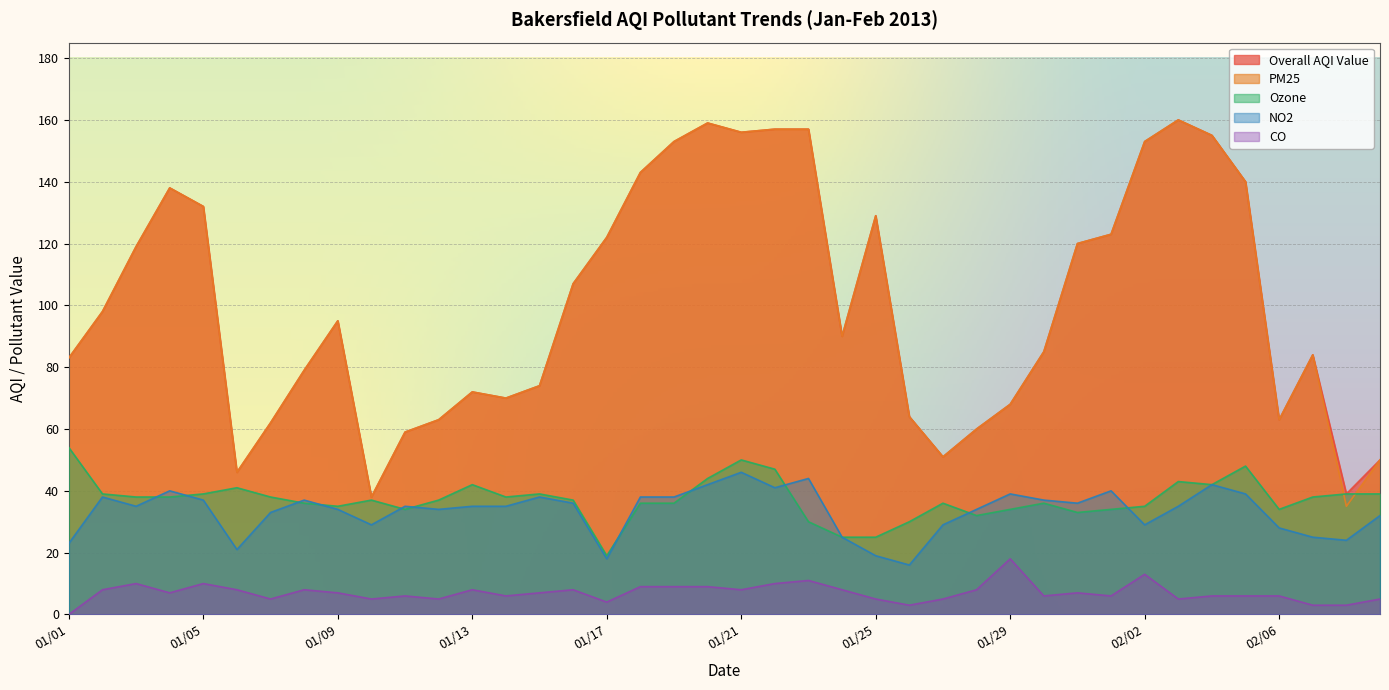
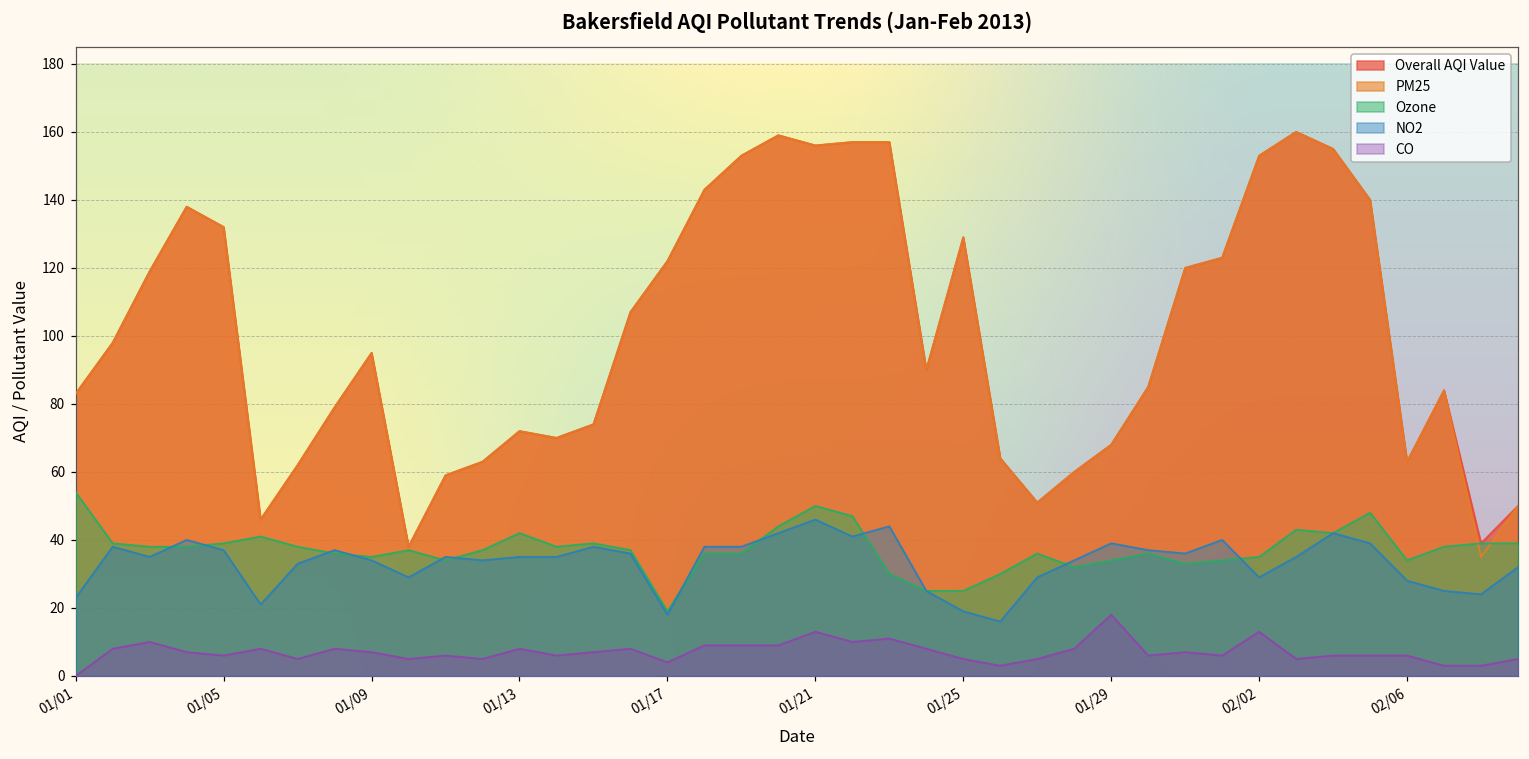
  {
    "Ozone": {
      "01/01": 54,
      "01/05": 39,
      "01/09": 35,
      "01/13": 42,
      "01/17": 19,
      "01/21": 50,
      "01/25": 25,
      "01/29": 34,
      "02/02": 35,
      "02/06": 34
    },
    "NO2": {
      "01/01": 23,
      "01/05": 37,
      "01/09": 34,
      "01/13": 35,
      "01/17": 18,
      "01/21": 46,
      "01/25": 19,
      "01/29": 39,
      "02/02": 29,
      "02/06": 28
    },
    "CO": {
      "01/01": 0,
-     "01/05": 10,
+     "01/05": 6,
      "01/09": 7,
      "01/13": 8,
      "01/17": 4,
-     "01/21": 8,
+     "01/21": 13,
      "01/25": 5,
      "01/29": 18,
      "02/02": 13,
      "02/06": 6
    }
  }
